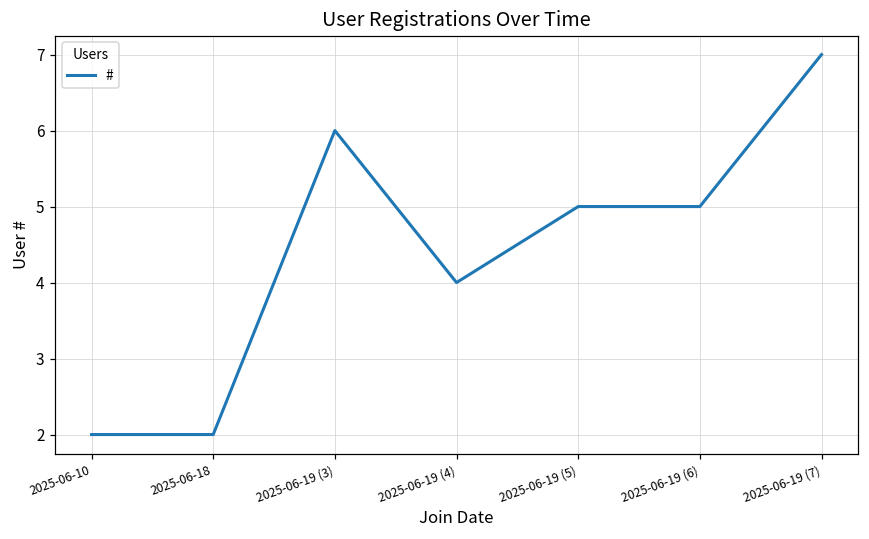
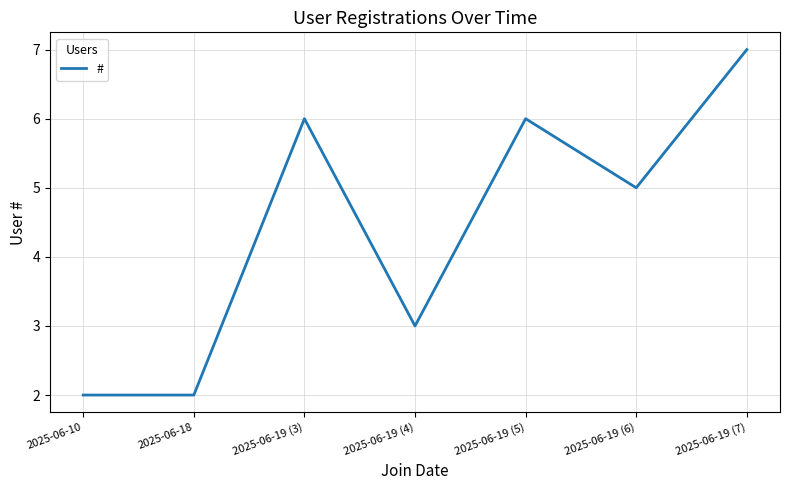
  {
    "2025-06-10": 2,
    "2025-06-18": 2,
    "2025-06-19 (3)": 6,
-   "2025-06-19 (4)": 4,
-   "2025-06-19 (5)": 5,
+   "2025-06-19 (4)": 3,
+   "2025-06-19 (5)": 6,
    "2025-06-19 (6)": 5,
    "2025-06-19 (7)": 7
  }
